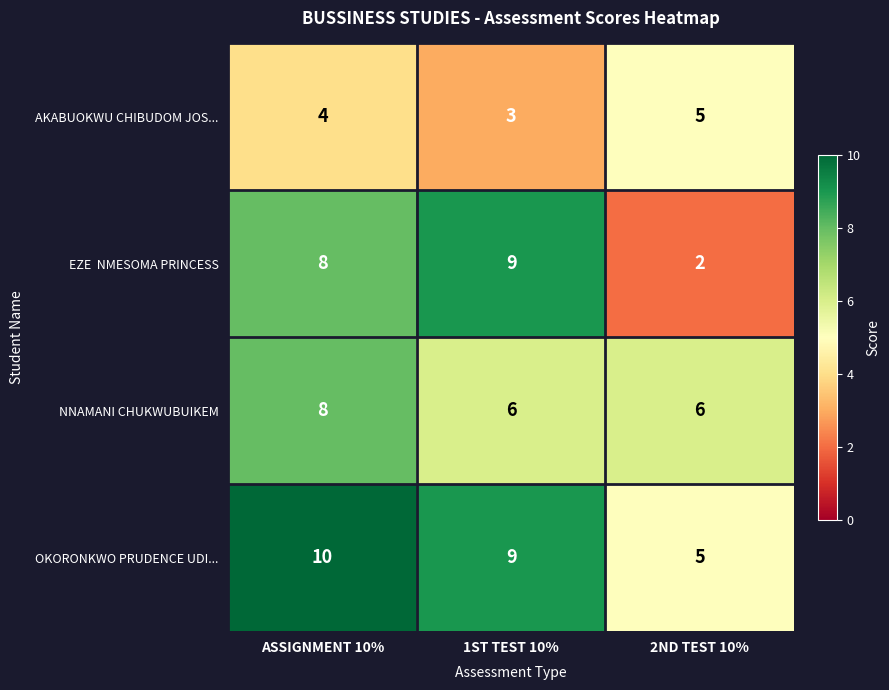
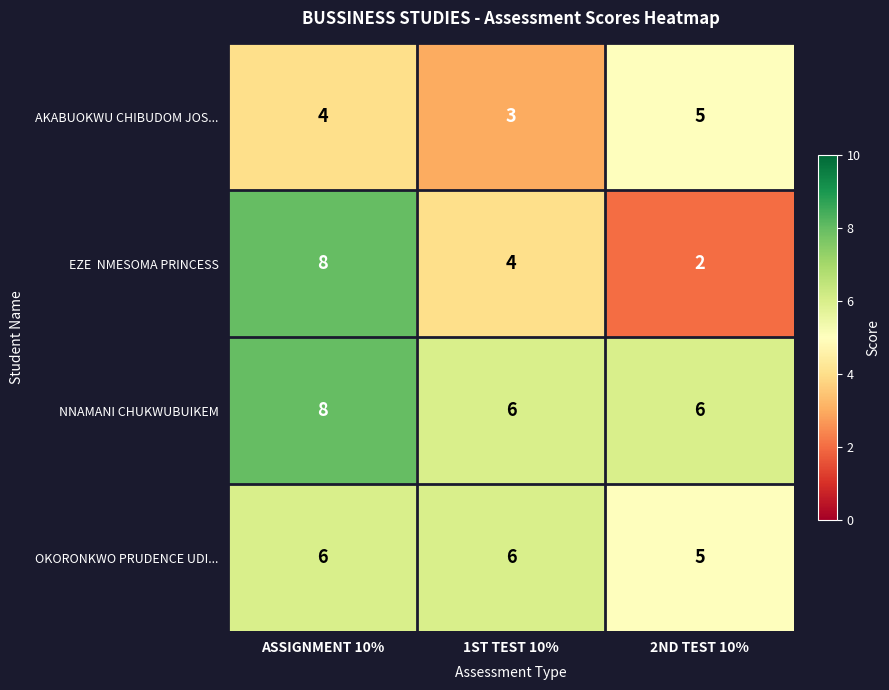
  {
    "AKABUOKWU CHIBUDOM JOS...": {
      "ASSIGNMENT 10%": 4,
      "1ST TEST 10%": 3,
      "2ND TEST 10%": 5
    },
    "EZE NMESOMA PRINCESS": {
      "ASSIGNMENT 10%": 8,
-     "1ST TEST 10%": 9,
+     "1ST TEST 10%": 4,
      "2ND TEST 10%": 2
    },
    "NNAMANI CHUKWUBUIKEM": {
      "ASSIGNMENT 10%": 8,
      "1ST TEST 10%": 6,
      "2ND TEST 10%": 6
    },
    "OKORONKWO PRUDENCE UDI...": {
-     "ASSIGNMENT 10%": 10,
-     "1ST TEST 10%": 9,
+     "ASSIGNMENT 10%": 6,
+     "1ST TEST 10%": 6,
      "2ND TEST 10%": 5
    }
  }
